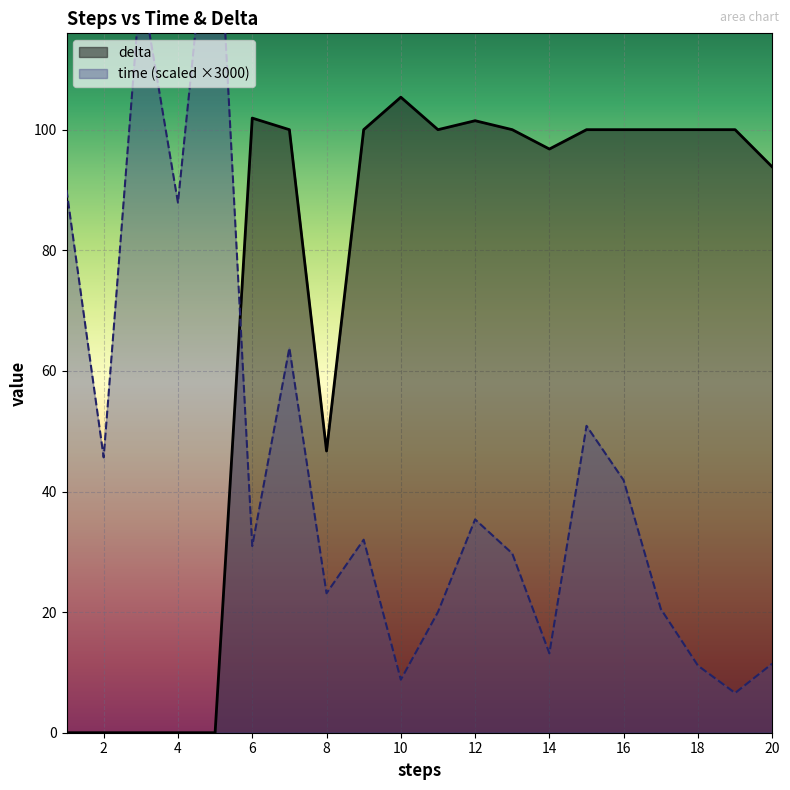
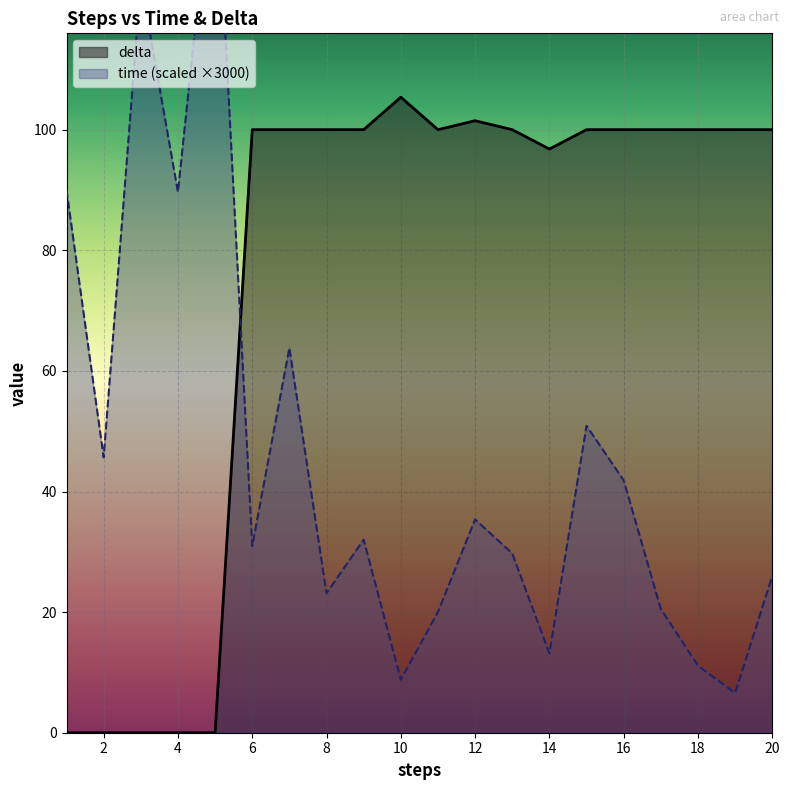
  {
    "delta": {
      "2": 0,
      "4": 0,
-     "6": 102,
-     "8": 47,
+     "6": 100,
+     "8": 100,
      "10": 105,
      "12": 101,
      "14": 97,
      "16": 100,
      "18": 100,
-     "20": 94
+     "20": 100
    },
    "time (scaled ×3000)": {
      "2": 46,
-     "4": 88,
+     "4": 90,
      "6": 31,
      "8": 23,
      "10": 9,
      "12": 35,
      "14": 13,
      "16": 42,
      "18": 11,
-     "20": 11
+     "20": 26
    }
  }
